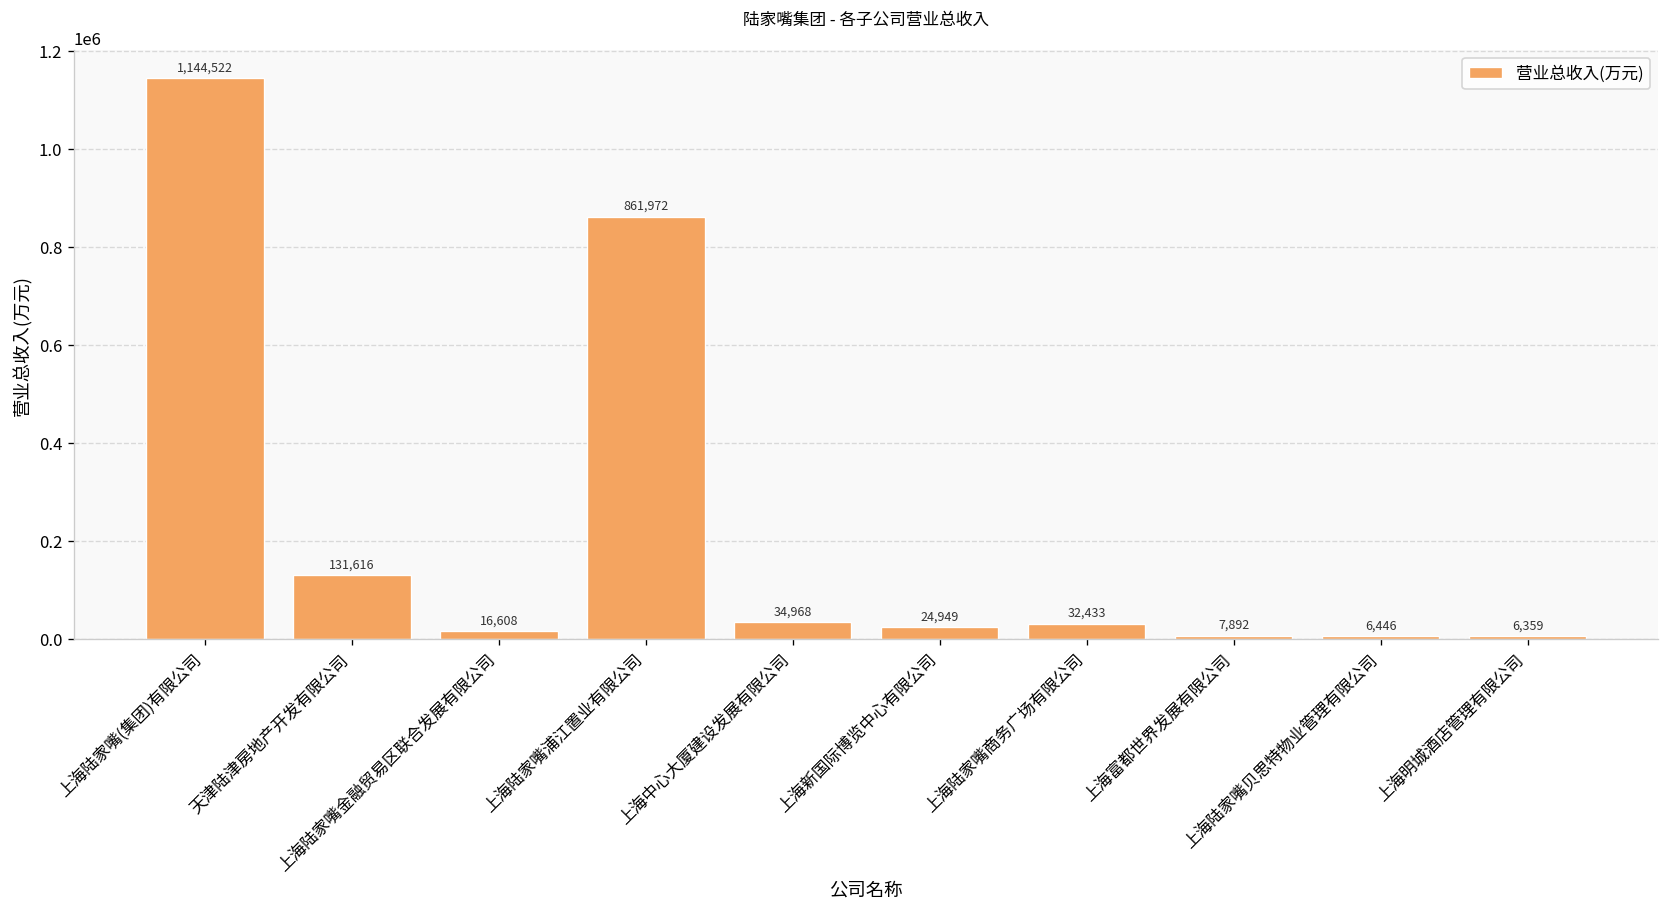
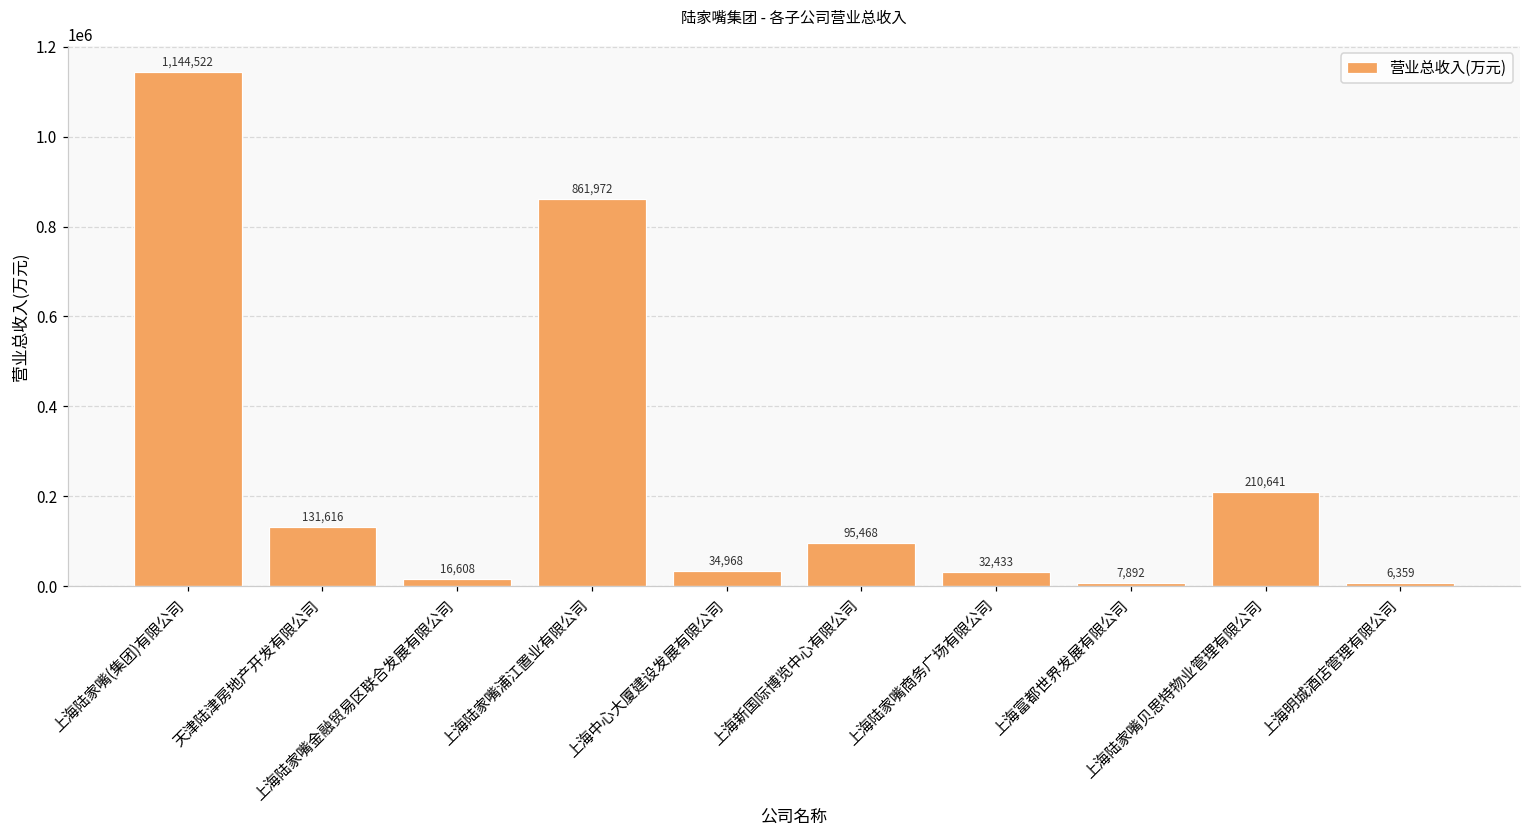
  {
    "上海陆家嘴(集团)有限公司": "1,144,522",
    "天津陆津房地产开发有限公司": "131,616",
    "上海陆家嘴金融贸易区联合发展有限公司": "16,608",
    "上海陆家嘴浦江置业有限公司": "861,972",
    "上海中心大厦建设发展有限公司": "34,968",
-   "上海新国际博览中心有限公司": "24,949",
+   "上海新国际博览中心有限公司": "95,468",
    "上海陆家嘴商务广场有限公司": "32,433",
    "上海富都世界发展有限公司": "7,892",
-   "上海陆家嘴贝思特物业管理有限公司": "6,446",
+   "上海陆家嘴贝思特物业管理有限公司": "210,641",
    "上海明城酒店管理有限公司": "6,359"
  }
